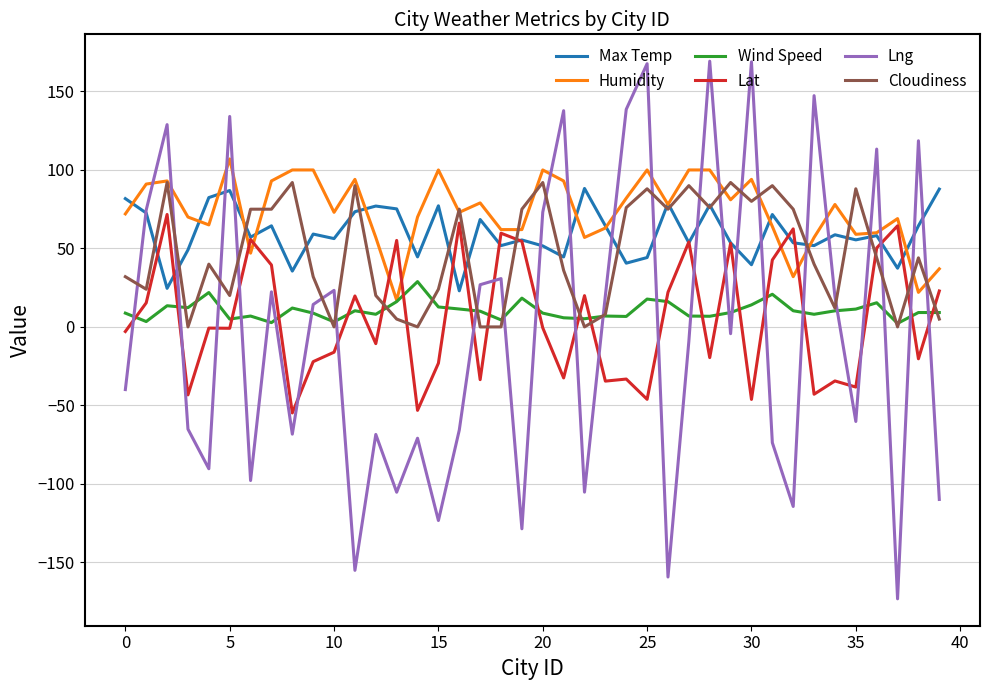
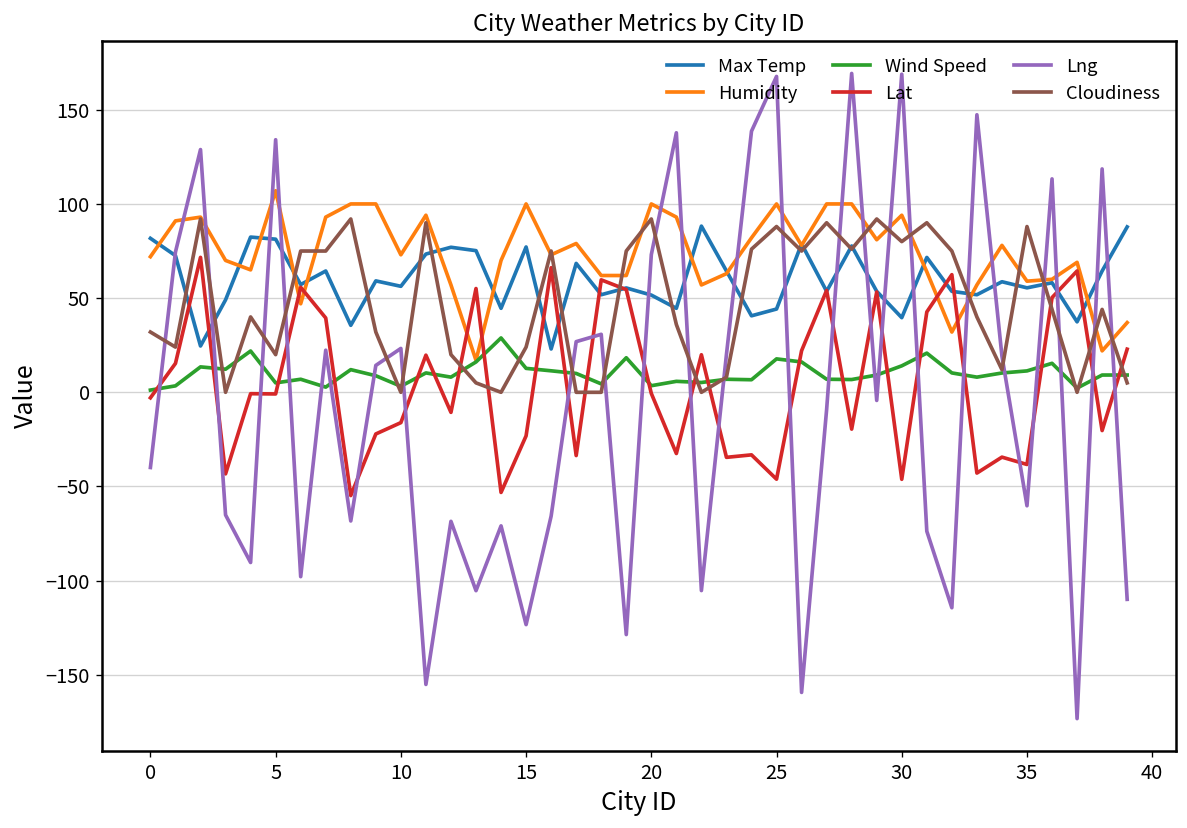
  {
    "Max Temp": {
      "0": 82,
-     "5": 87,
+     "5": 81,
      "10": 56,
      "15": 77,
      "20": 52,
      "25": 44,
      "30": 40,
      "35": 55
    },
    "Humidity": {
      "0": 72,
      "5": 107,
      "10": 73,
      "15": 100,
      "20": 100,
      "25": 100,
      "30": 94,
      "35": 59
    },
    "Wind Speed": {
-     "0": 9,
+     "0": 1,
      "5": 5,
      "10": 3,
      "15": 13,
-     "20": 9,
+     "20": 4,
      "25": 18,
      "30": 14,
      "35": 11
    },
    "Lat": {
      "0": -3,
      "5": -1,
      "10": -16,
      "15": -23,
      "20": -1,
      "25": -46,
      "30": -46,
      "35": -38
    },
    "Lng": {
      "0": -40,
      "5": 134,
      "10": 23,
      "15": -123,
      "20": 73,
      "25": 168,
      "30": 169,
      "35": -60
    },
    "Cloudiness": {
      "0": 32,
      "5": 20,
      "10": 0,
      "15": 24,
      "20": 92,
      "25": 88,
      "30": 80,
      "35": 88
    }
  }
